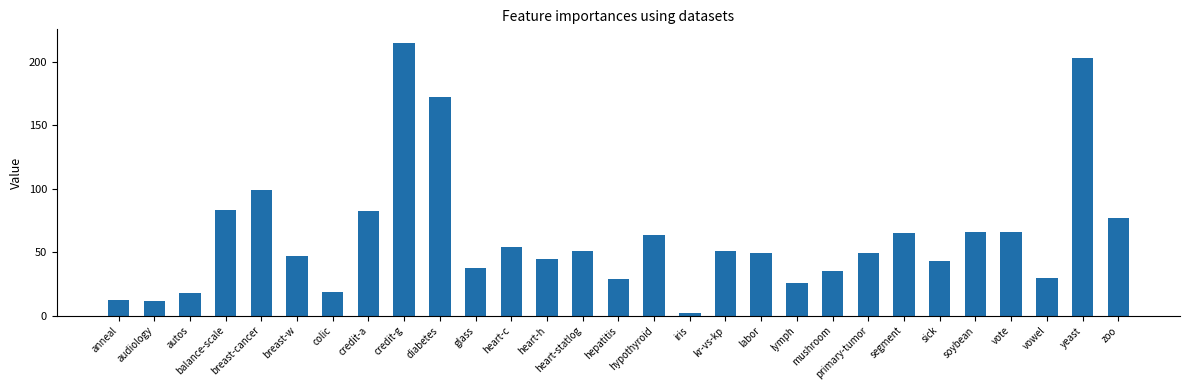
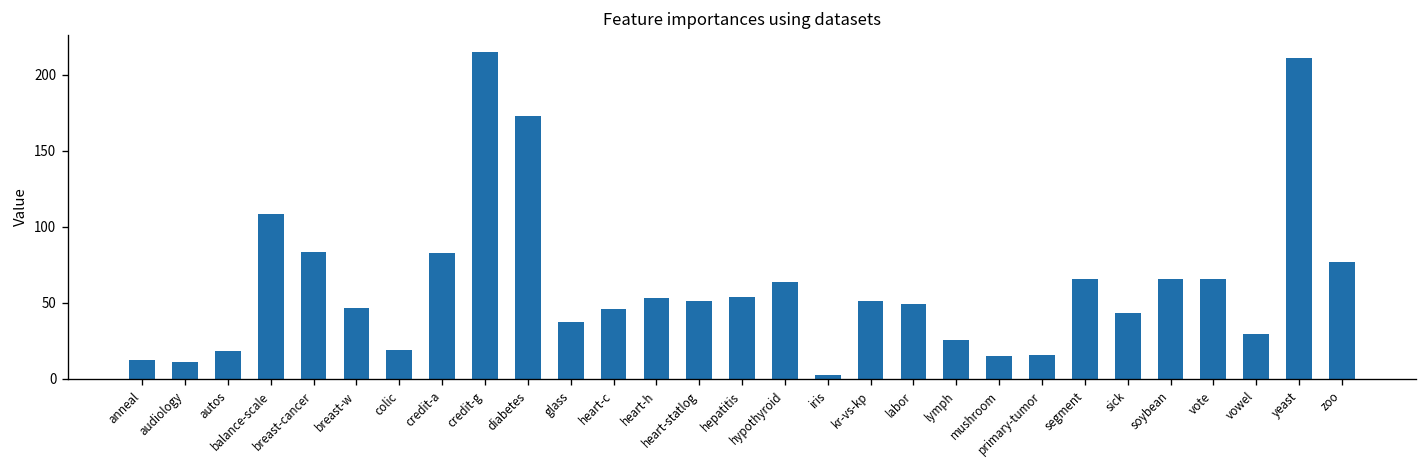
  {
    "anneal": 12,
    "audiology": 11,
    "autos": 18,
-   "balance-scale": 83,
-   "breast-cancer": 99,
+   "balance-scale": 108,
+   "breast-cancer": 83,
    "breast-w": 47,
    "colic": 19,
    "credit-a": 83,
    "credit-g": 215,
    "diabetes": 172,
    "glass": 37,
-   "heart-c": 54,
-   "heart-h": 45,
+   "heart-c": 46,
+   "heart-h": 53,
    "heart-statlog": 51,
-   "hepatitis": 29,
+   "hepatitis": 54,
    "hypothyroid": 63,
    "iris": 2,
    "kr-vs-kp": 51,
    "labor": 49,
    "lymph": 26,
-   "mushroom": 35,
-   "primary-tumor": 50,
+   "mushroom": 15,
+   "primary-tumor": 15,
    "segment": 66,
    "sick": 43,
    "soybean": 66,
    "vote": 66,
    "vowel": 29,
-   "yeast": 203,
+   "yeast": 211,
    "zoo": 77
  }
